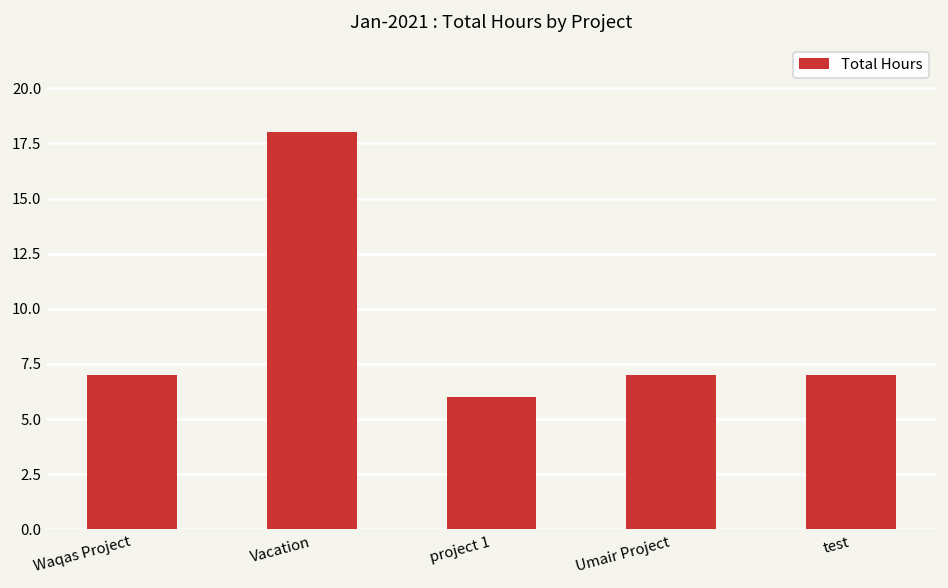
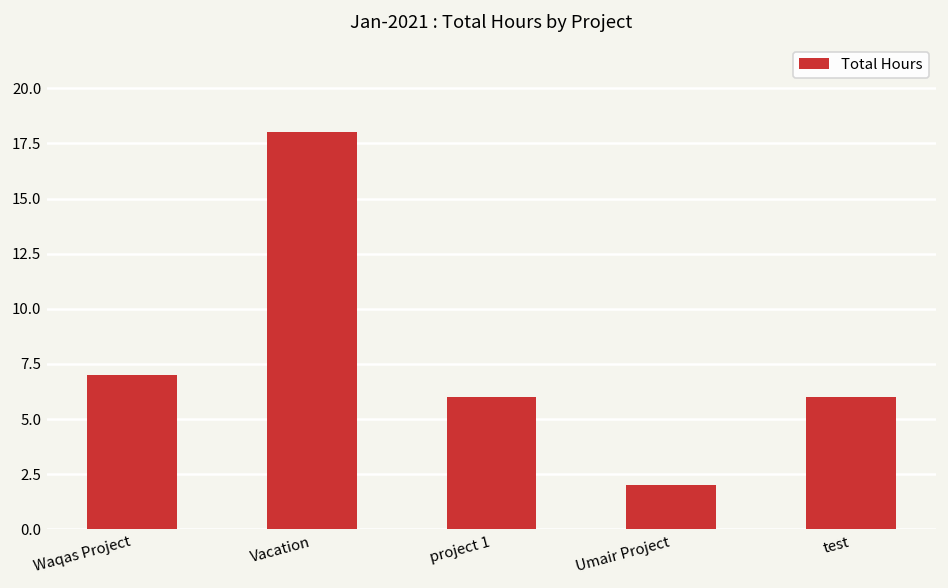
  {
    "Waqas Project": 7,
    "Vacation": 18,
    "project 1": 6,
-   "Umair Project": 7,
-   "test": 7
+   "Umair Project": 2,
+   "test": 6
  }
